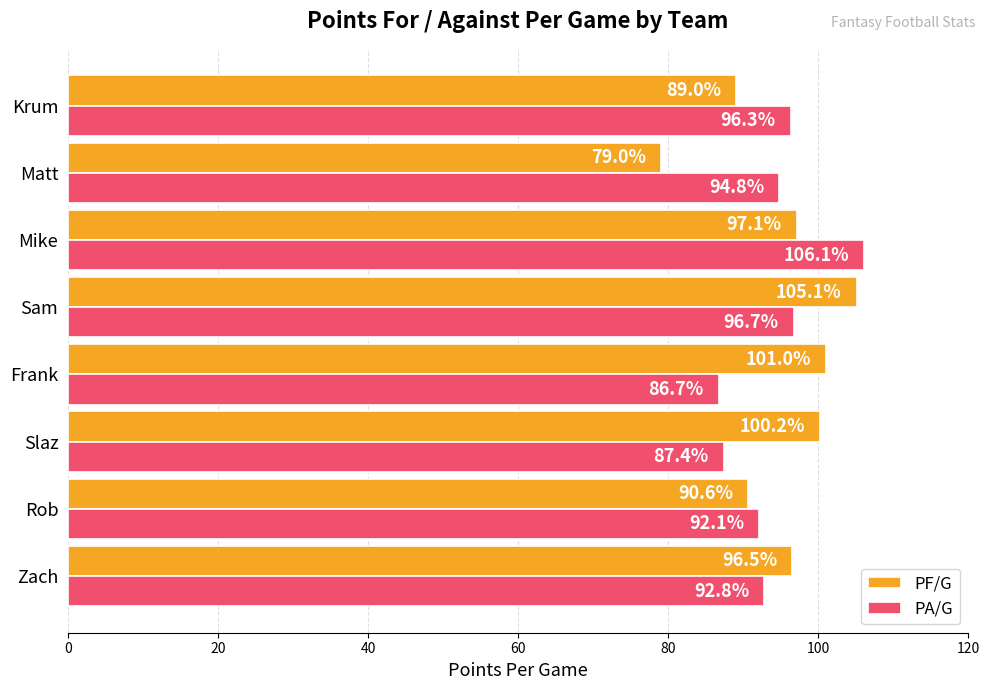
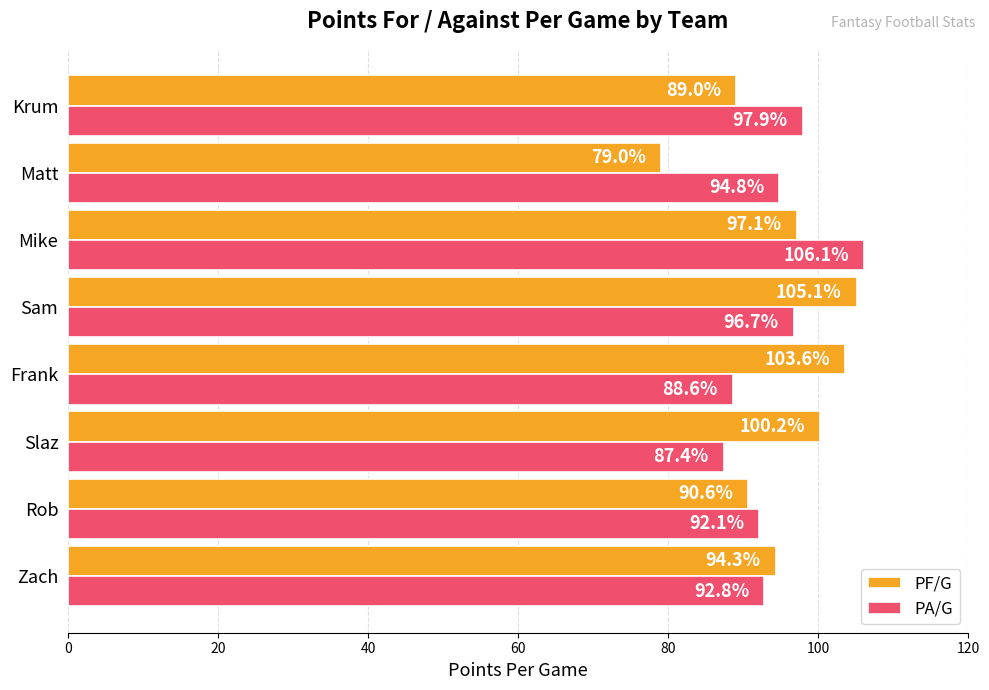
  {
    "PF/G": {
      "Krum": "89.0%",
      "Matt": "79.0%",
      "Mike": "97.1%",
      "Sam": "105.1%",
-     "Frank": "101.0%",
+     "Frank": "103.6%",
      "Slaz": "100.2%",
      "Rob": "90.6%",
-     "Zach": "96.5%"
+     "Zach": "94.3%"
    },
    "PA/G": {
-     "Krum": "96.3%",
+     "Krum": "97.9%",
      "Matt": "94.8%",
      "Mike": "106.1%",
      "Sam": "96.7%",
-     "Frank": "86.7%",
+     "Frank": "88.6%",
      "Slaz": "87.4%",
      "Rob": "92.1%",
      "Zach": "92.8%"
    }
  }
